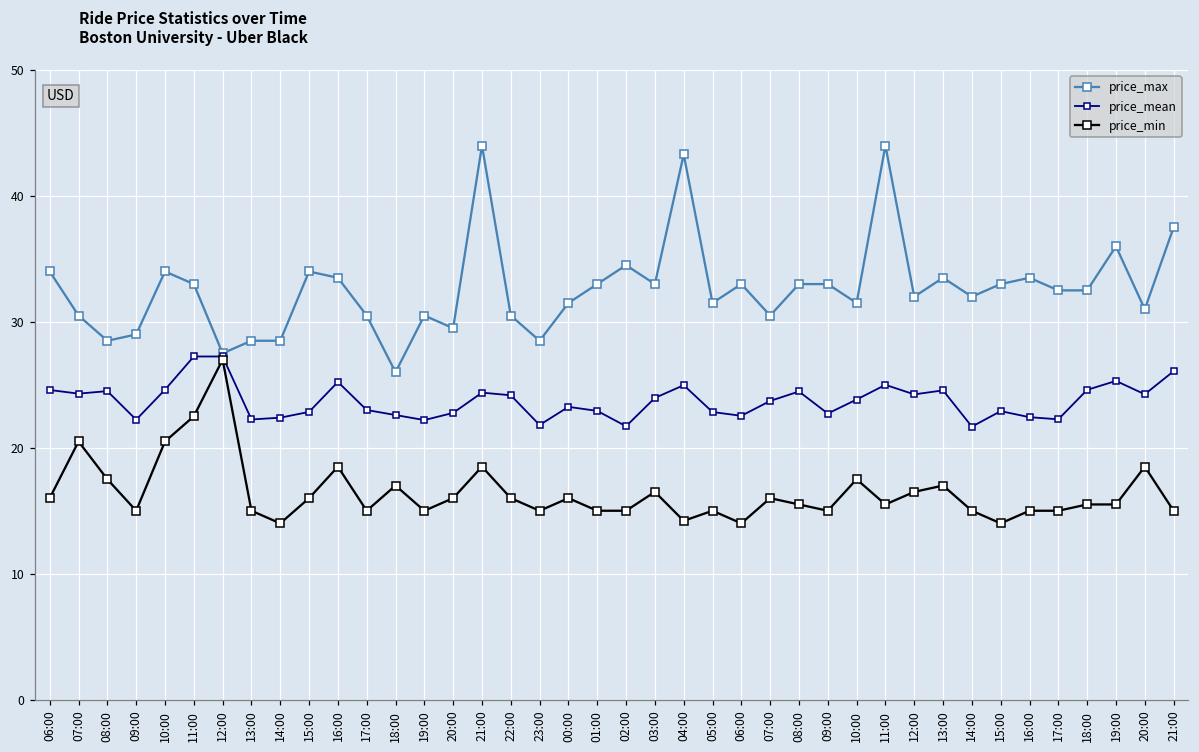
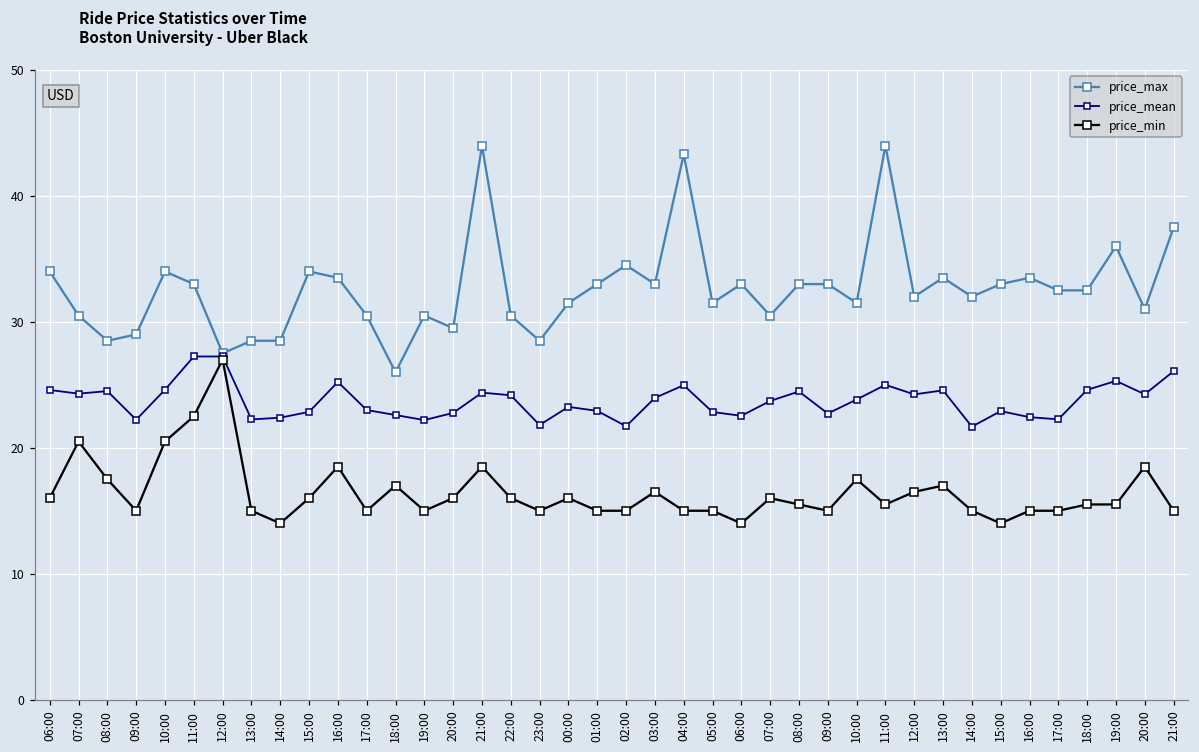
  {
    "price_max": {
      "22:00": 30.5,
      "23:00": 28.5,
      "00:00": 31.5,
      "01:00": 33.0,
      "02:00": 34.5,
      "03:00": 33.0,
      "04:00": 43.3,
      "05:00": 31.5
    },
    "price_mean": {
      "22:00": 24.2,
      "23:00": 21.8,
      "00:00": 23.3,
      "01:00": 22.9,
      "02:00": 21.7,
      "03:00": 24.0,
      "04:00": 25.0,
      "05:00": 22.8
    },
    "price_min": {
      "22:00": 16.0,
      "23:00": 15.0,
      "00:00": 16.0,
      "01:00": 15.0,
      "02:00": 15.0,
      "03:00": 16.5,
-     "04:00": 14.2,
+     "04:00": 15.0,
      "05:00": 15.0
    }
  }
